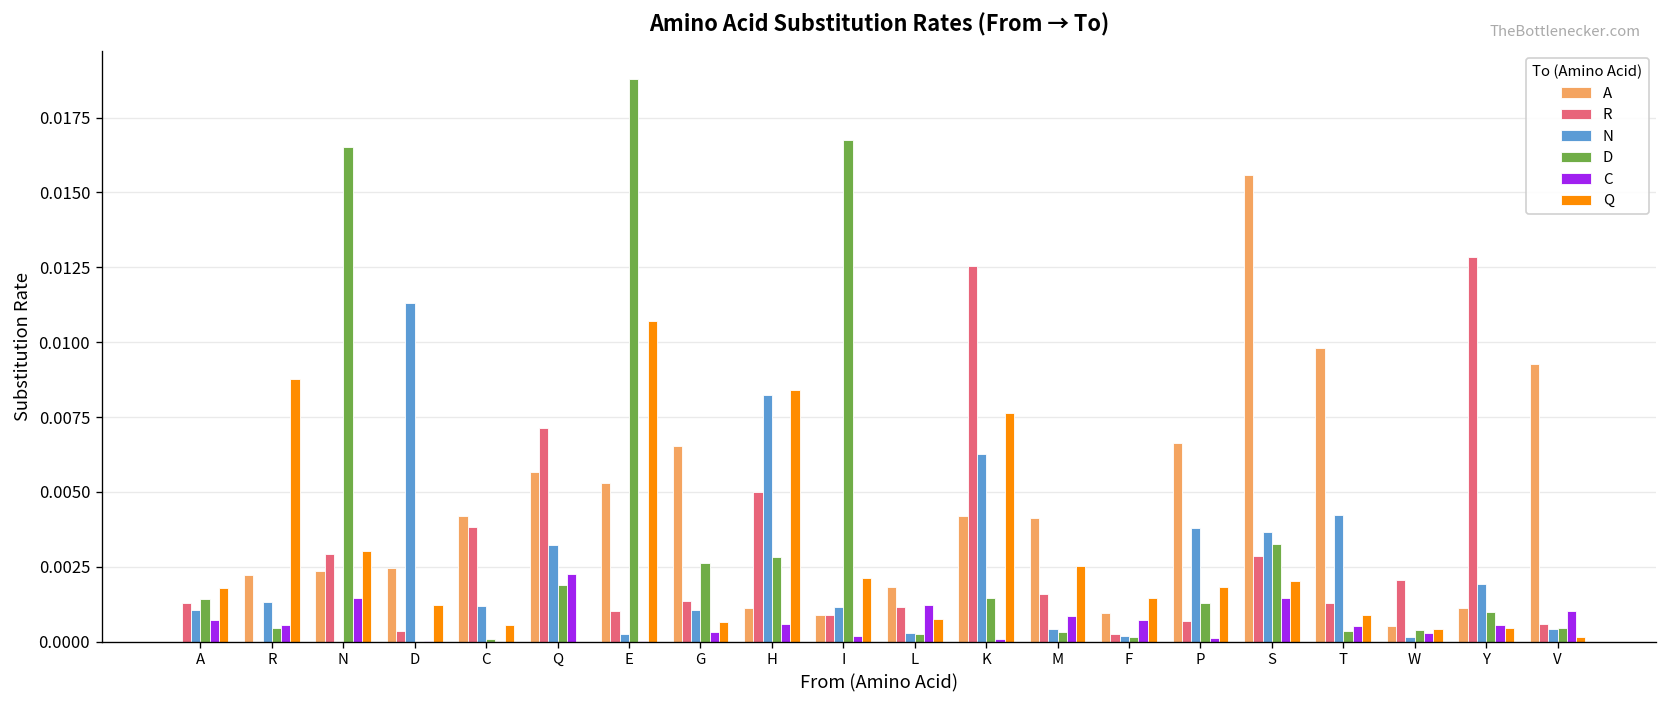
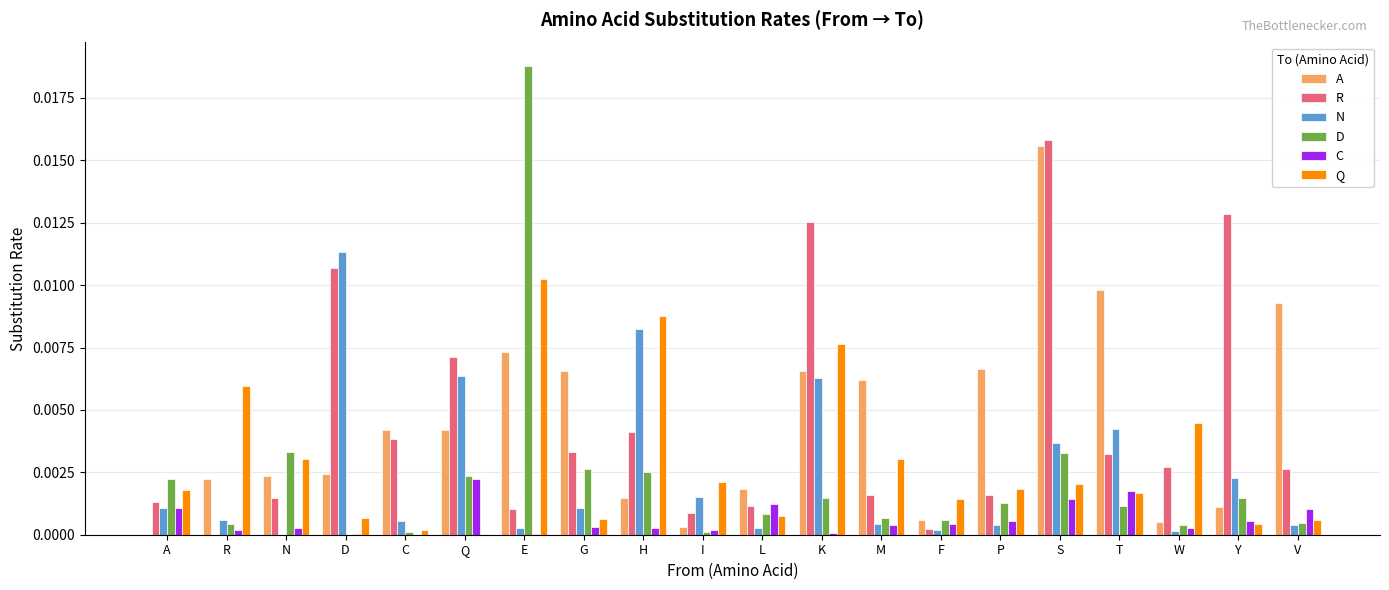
  {
    "A": {
      "A": 0.0000,
      "R": 0.0022,
      "N": 0.0024,
      "D": 0.0024,
      "C": 0.0042,
-     "Q": 0.0057,
-     "E": 0.0053,
+     "Q": 0.0042,
+     "E": 0.0073,
      "G": 0.0065,
-     "H": 0.0011,
-     "I": 0.0009,
+     "H": 0.0015,
+     "I": 0.0003,
      "L": 0.0018,
-     "K": 0.0042,
-     "M": 0.0041,
-     "F": 0.0010,
+     "K": 0.0066,
+     "M": 0.0062,
+     "F": 0.0006,
      "P": 0.0066,
      "S": 0.0156,
      "T": 0.0098,
      "W": 0.0005,
      "Y": 0.0011,
      "V": 0.0093
    },
    "R": {
      "A": 0.0013,
      "R": 0.0000,
-     "N": 0.0029,
-     "D": 0.0003,
+     "N": 0.0015,
+     "D": 0.0107,
      "C": 0.0038,
      "Q": 0.0071,
      "E": 0.0010,
-     "G": 0.0014,
-     "H": 0.0050,
+     "G": 0.0033,
+     "H": 0.0041,
      "I": 0.0009,
      "L": 0.0012,
      "K": 0.0126,
      "M": 0.0016,
      "F": 0.0002,
-     "P": 0.0007,
-     "S": 0.0029,
-     "T": 0.0013,
-     "W": 0.0021,
+     "P": 0.0016,
+     "S": 0.0158,
+     "T": 0.0032,
+     "W": 0.0027,
      "Y": 0.0128,
-     "V": 0.0006
+     "V": 0.0026
    },
    "N": {
      "A": 0.0011,
-     "R": 0.0013,
+     "R": 0.0006,
      "N": 0.0000,
      "D": 0.0113,
-     "C": 0.0012,
-     "Q": 0.0032,
+     "C": 0.0006,
+     "Q": 0.0064,
      "E": 0.0003,
      "G": 0.0011,
      "H": 0.0082,
-     "I": 0.0012,
+     "I": 0.0015,
      "L": 0.0003,
      "K": 0.0063,
      "M": 0.0004,
      "F": 0.0002,
-     "P": 0.0038,
+     "P": 0.0004,
      "S": 0.0037,
      "T": 0.0042,
      "W": 0.0001,
-     "Y": 0.0019,
+     "Y": 0.0023,
      "V": 0.0004
    },
    "D": {
-     "A": 0.0014,
+     "A": 0.0022,
      "R": 0.0004,
-     "N": 0.0165,
+     "N": 0.0033,
      "D": 0.0000,
-     "Q": 0.0019,
+     "Q": 0.0024,
      "E": 0.0188,
      "G": 0.0026,
-     "H": 0.0028,
-     "I": 0.0168,
-     "L": 0.0003,
+     "H": 0.0025,
+     "I": 0.0001,
+     "L": 0.0008,
      "K": 0.0015,
-     "M": 0.0003,
-     "F": 0.0001,
+     "M": 0.0007,
+     "F": 0.0006,
      "P": 0.0013,
      "S": 0.0033,
-     "T": 0.0003,
+     "T": 0.0011,
      "W": 0.0004,
-     "Y": 0.0010,
+     "Y": 0.0015,
      "V": 0.0005
    },
    "C": {
-     "A": 0.0007,
-     "R": 0.0005,
-     "N": 0.0015,
+     "A": 0.0011,
+     "R": 0.0002,
+     "N": 0.0003,
      "C": 0.0000,
      "Q": 0.0023,
      "G": 0.0003,
-     "H": 0.0006,
+     "H": 0.0003,
      "I": 0.0002,
      "L": 0.0012,
-     "M": 0.0009,
-     "F": 0.0007,
-     "P": 0.0001,
+     "M": 0.0004,
+     "F": 0.0004,
+     "P": 0.0006,
      "S": 0.0014,
-     "T": 0.0005,
+     "T": 0.0018,
      "W": 0.0003,
      "Y": 0.0006,
      "V": 0.0010
    },
    "Q": {
      "A": 0.0018,
-     "R": 0.0088,
+     "R": 0.0059,
      "N": 0.0030,
-     "D": 0.0012,
-     "C": 0.0006,
+     "D": 0.0007,
+     "C": 0.0002,
      "Q": 0.0000,
-     "E": 0.0107,
+     "E": 0.0102,
      "G": 0.0006,
-     "H": 0.0084,
+     "H": 0.0087,
      "I": 0.0021,
      "L": 0.0008,
      "K": 0.0076,
-     "M": 0.0025,
+     "M": 0.0030,
      "F": 0.0014,
      "P": 0.0018,
      "S": 0.0020,
-     "T": 0.0009,
-     "W": 0.0004,
+     "T": 0.0017,
+     "W": 0.0045,
      "Y": 0.0004,
-     "V": 0.0002
+     "V": 0.0006
    }
  }
